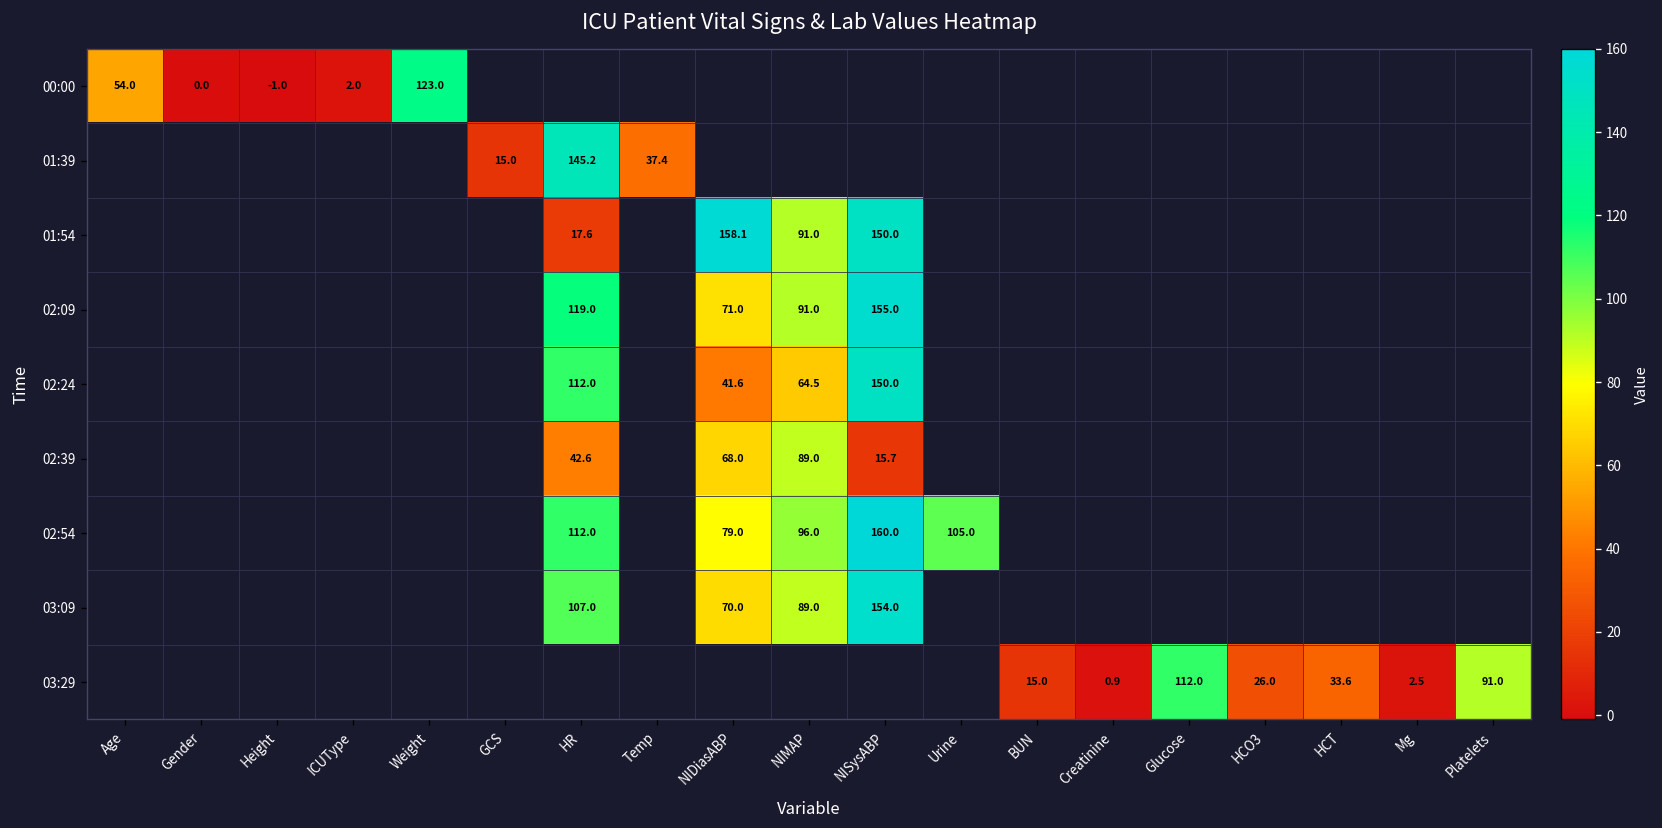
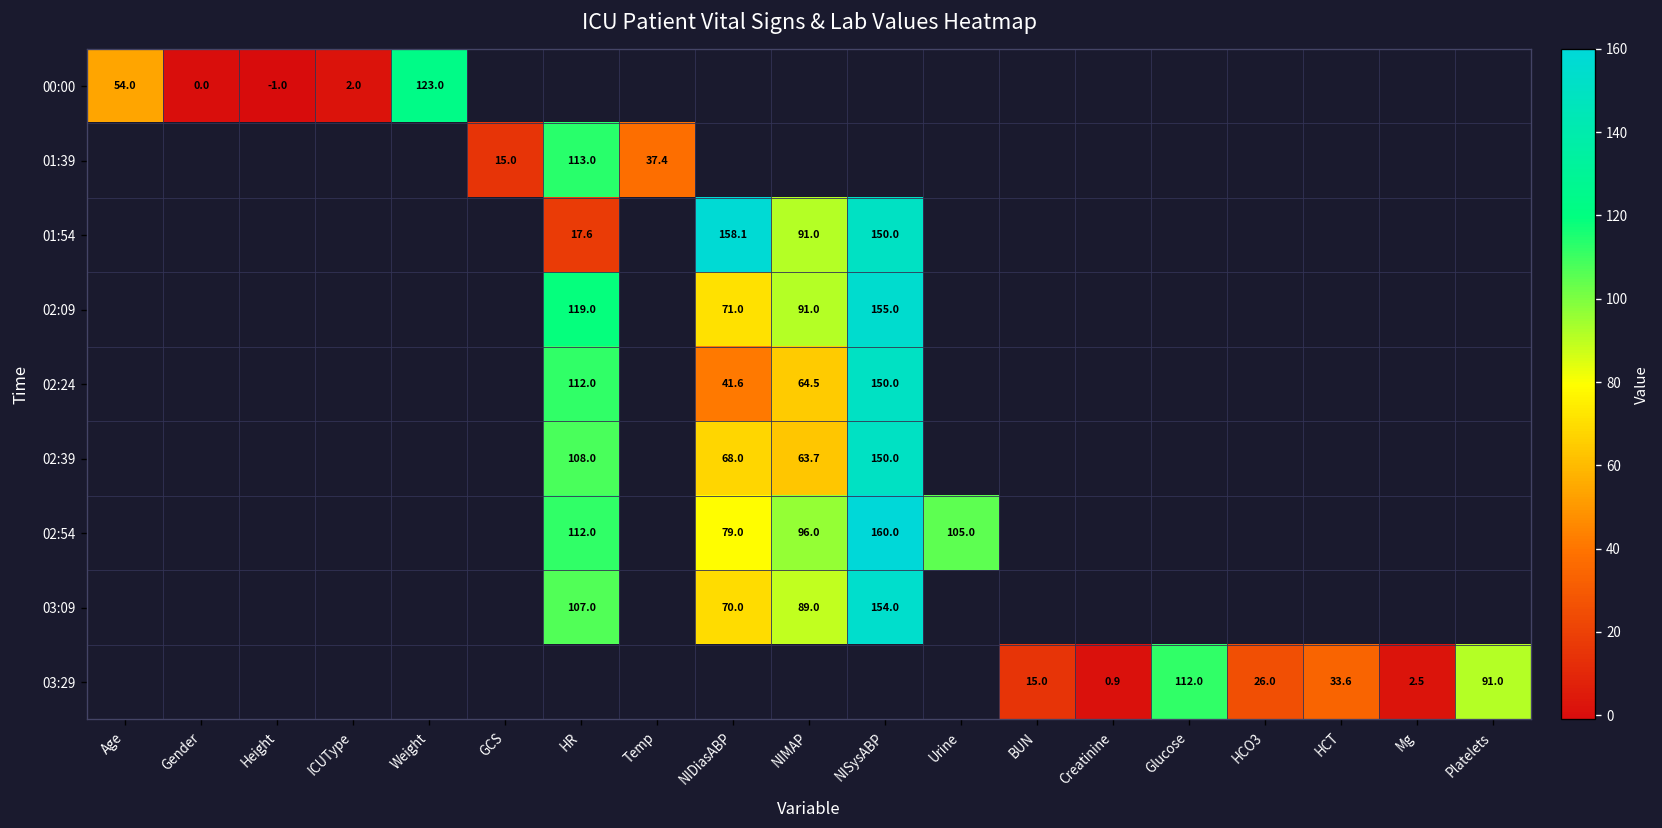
  {
    "00:00": {
      "Age": 54.0,
      "Gender": 0.0,
      "Height": -1.0,
      "ICUType": 2.0,
      "Weight": 123.0
    },
    "01:39": {
      "GCS": 15.0,
-     "HR": 145.2,
+     "HR": 113.0,
      "Temp": 37.4
    },
    "01:54": {
      "HR": 17.6,
      "NIDiasABP": 158.1,
      "NIMAP": 91.0,
      "NISysABP": 150.0
    },
    "02:09": {
      "HR": 119.0,
      "NIDiasABP": 71.0,
      "NIMAP": 91.0,
      "NISysABP": 155.0
    },
    "02:24": {
      "HR": 112.0,
      "NIDiasABP": 41.6,
      "NIMAP": 64.5,
      "NISysABP": 150.0
    },
    "02:39": {
-     "HR": 42.6,
+     "HR": 108.0,
      "NIDiasABP": 68.0,
-     "NIMAP": 89.0,
-     "NISysABP": 15.7
+     "NIMAP": 63.7,
+     "NISysABP": 150.0
    },
    "02:54": {
      "HR": 112.0,
      "NIDiasABP": 79.0,
      "NIMAP": 96.0,
      "NISysABP": 160.0,
      "Urine": 105.0
    },
    "03:09": {
      "HR": 107.0,
      "NIDiasABP": 70.0,
      "NIMAP": 89.0,
      "NISysABP": 154.0
    },
    "03:29": {
      "BUN": 15.0,
      "Creatinine": 0.9,
      "Glucose": 112.0,
      "HCO3": 26.0,
      "HCT": 33.6,
      "Mg": 2.5,
      "Platelets": 91.0
    }
  }
